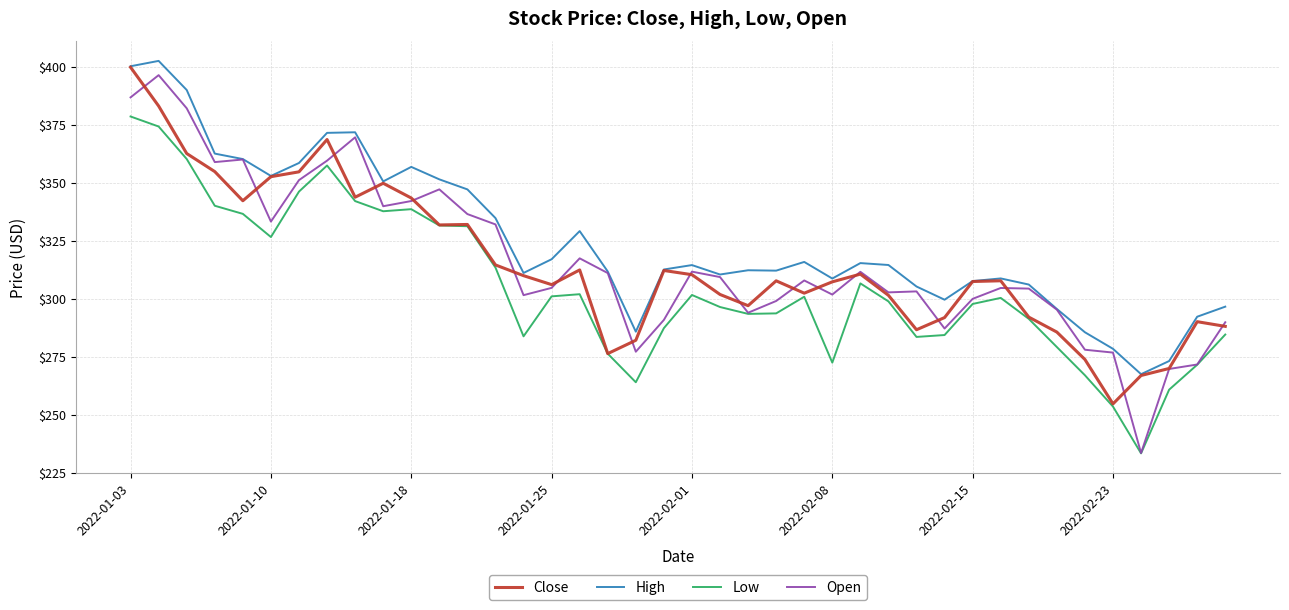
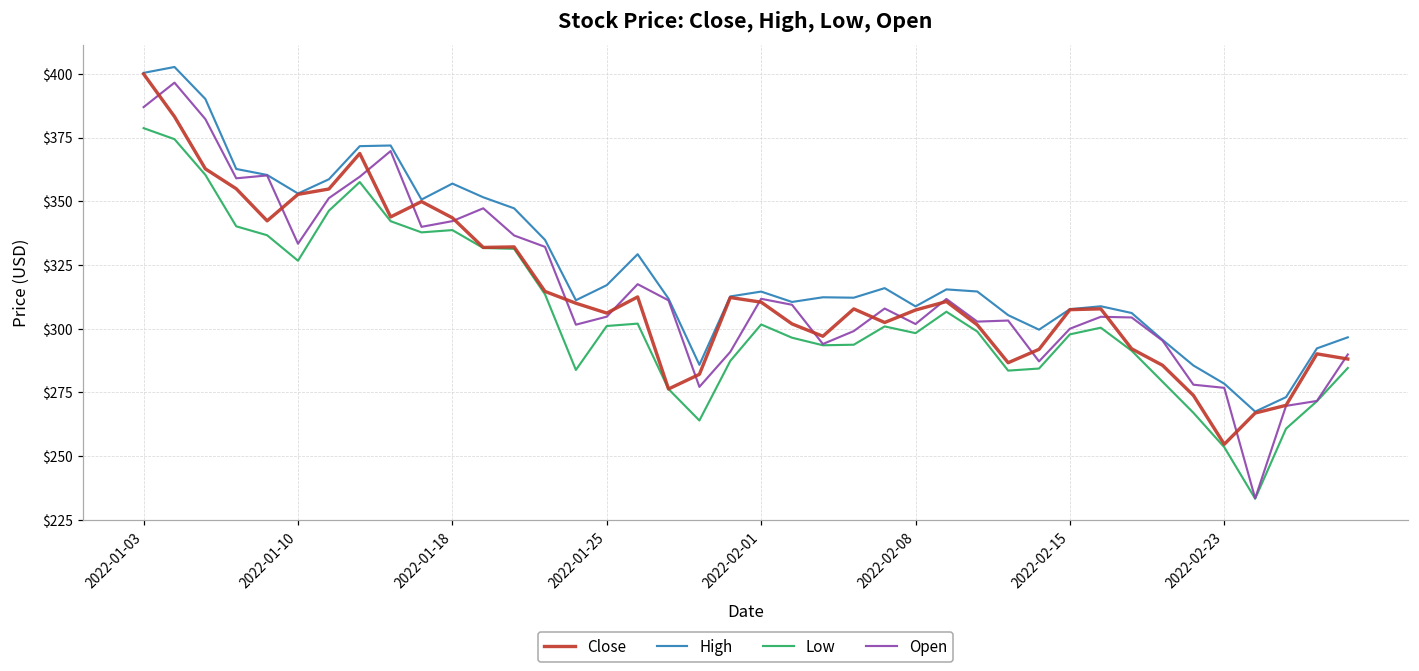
  {
    "Close": {
      "2022-01-18": "$344",
      "2022-01-25": "$306",
      "2022-02-01": "$310",
      "2022-02-08": "$307",
      "2022-02-23": "$255"
    },
    "High": {
      "2022-01-18": "$357",
      "2022-01-25": "$317",
      "2022-02-01": "$315",
      "2022-02-08": "$309",
      "2022-02-23": "$278"
    },
    "Low": {
      "2022-01-03": "$379",
      "2022-01-10": "$327",
      "2022-01-18": "$339",
      "2022-01-25": "$301",
      "2022-02-01": "$302",
-     "2022-02-08": "$272",
+     "2022-02-08": "$298",
      "2022-02-15": "$298",
      "2022-02-23": "$254"
    },
    "Open": {
      "2022-01-03": "$387",
      "2022-01-10": "$333",
      "2022-01-18": "$342",
      "2022-01-25": "$305",
      "2022-02-01": "$312",
      "2022-02-08": "$302",
      "2022-02-15": "$300",
      "2022-02-23": "$277"
    }
  }
